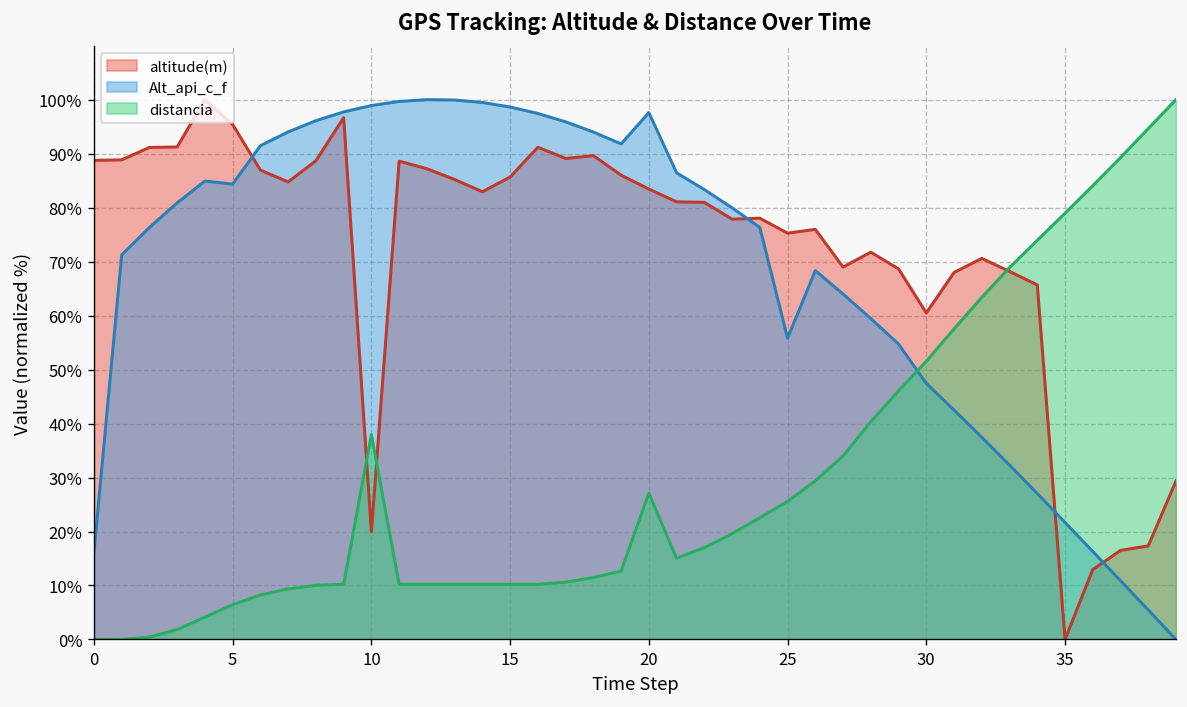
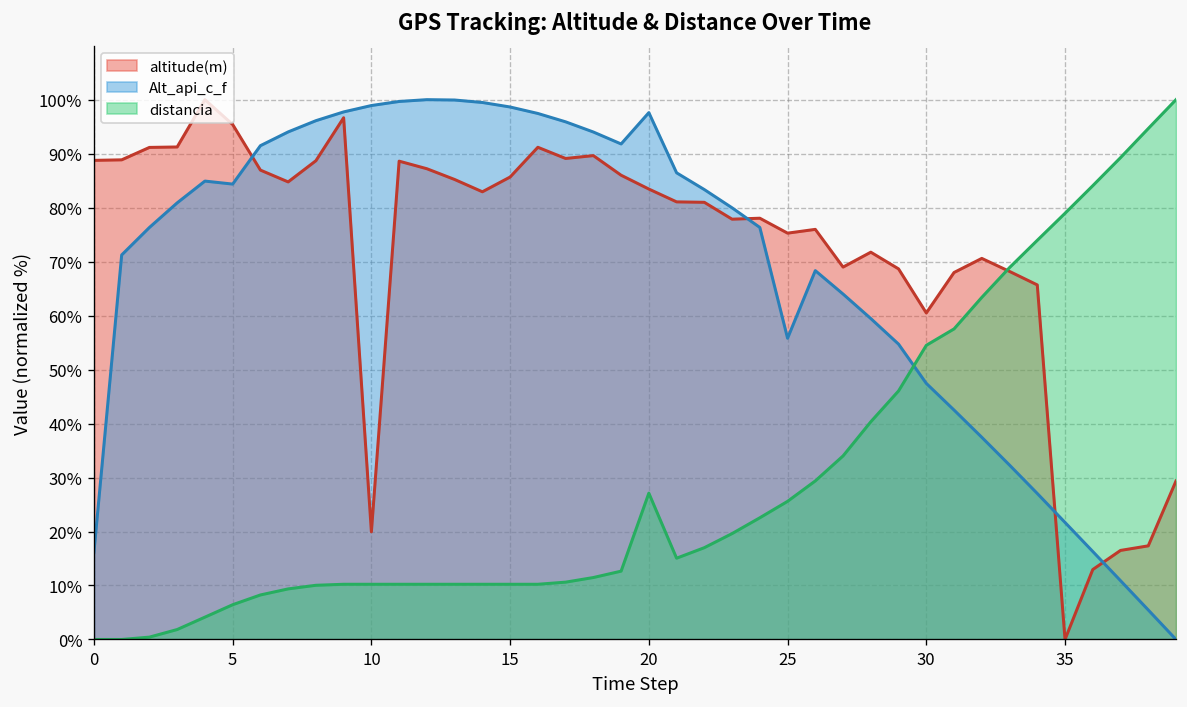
  {
    "altitude(m)": {
      "0": "89%",
      "10": "20%",
      "15": "86%",
      "20": "83%",
      "25": "75%",
      "30": "60%",
      "35": "0%"
    },
    "Alt_api_c_f": {
      "0": "16%",
      "5": "84%",
      "10": "99%",
      "15": "99%",
      "20": "98%",
      "25": "56%",
      "30": "47%",
      "35": "22%"
    },
    "distancia": {
      "0": "0%",
      "5": "6%",
-     "10": "38%",
+     "10": "10%",
      "15": "10%",
      "20": "27%",
      "25": "26%",
-     "30": "52%",
+     "30": "54%",
      "35": "79%"
    }
  }
